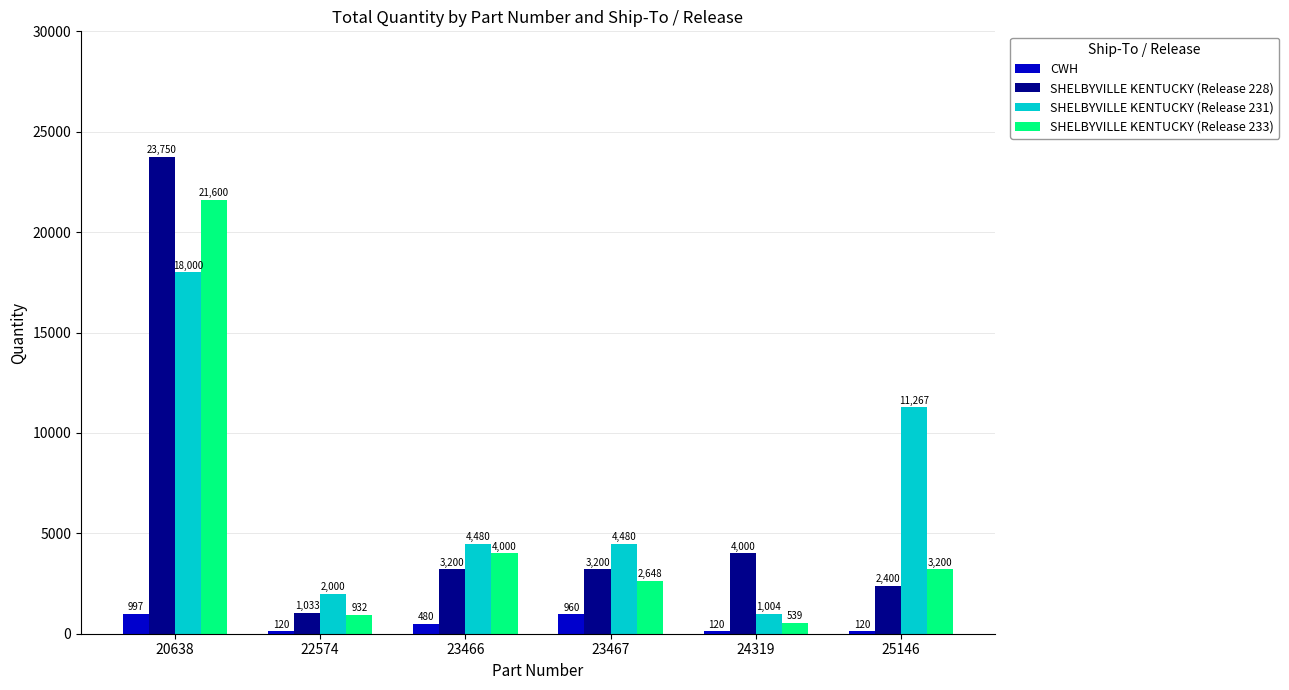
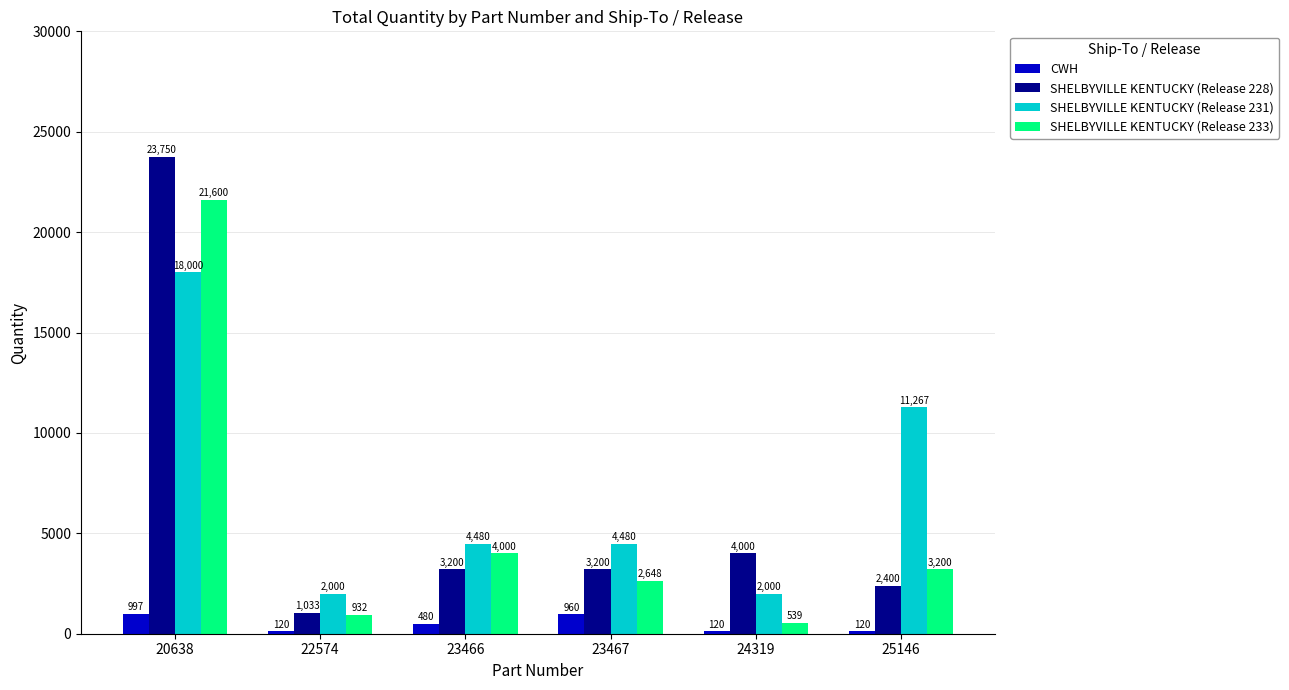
  {
    "CWH": {
      "20638": "997",
      "22574": "120",
      "23466": "480",
      "23467": "960",
      "24319": "120",
      "25146": "120"
    },
    "SHELBYVILLE KENTUCKY (Release 228)": {
      "20638": "23,750",
      "22574": "1,033",
      "23466": "3,200",
      "23467": "3,200",
      "24319": "4,000",
      "25146": "2,400"
    },
    "SHELBYVILLE KENTUCKY (Release 231)": {
      "20638": "18,000",
      "22574": "2,000",
      "23466": "4,480",
      "23467": "4,480",
-     "24319": "1,004",
+     "24319": "2,000",
      "25146": "11,267"
    },
    "SHELBYVILLE KENTUCKY (Release 233)": {
      "20638": "21,600",
      "22574": "932",
      "23466": "4,000",
      "23467": "2,648",
      "24319": "539",
      "25146": "3,200"
    }
  }
